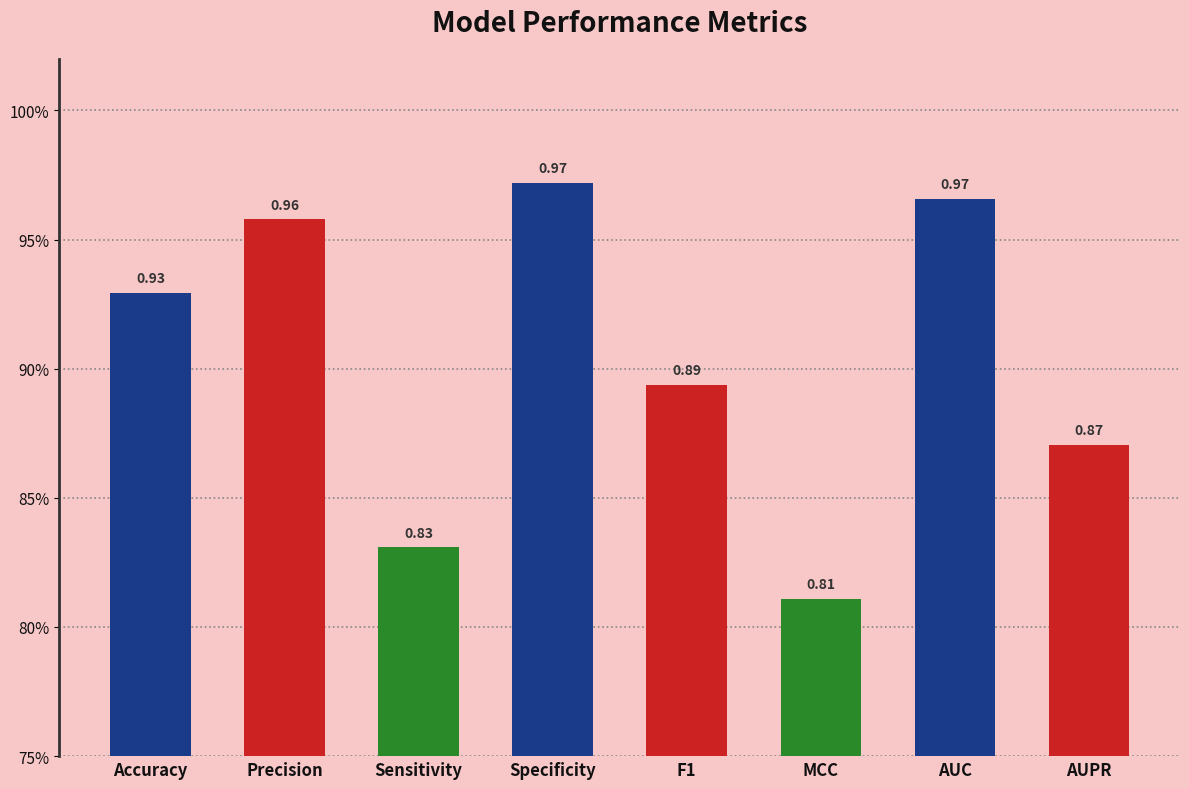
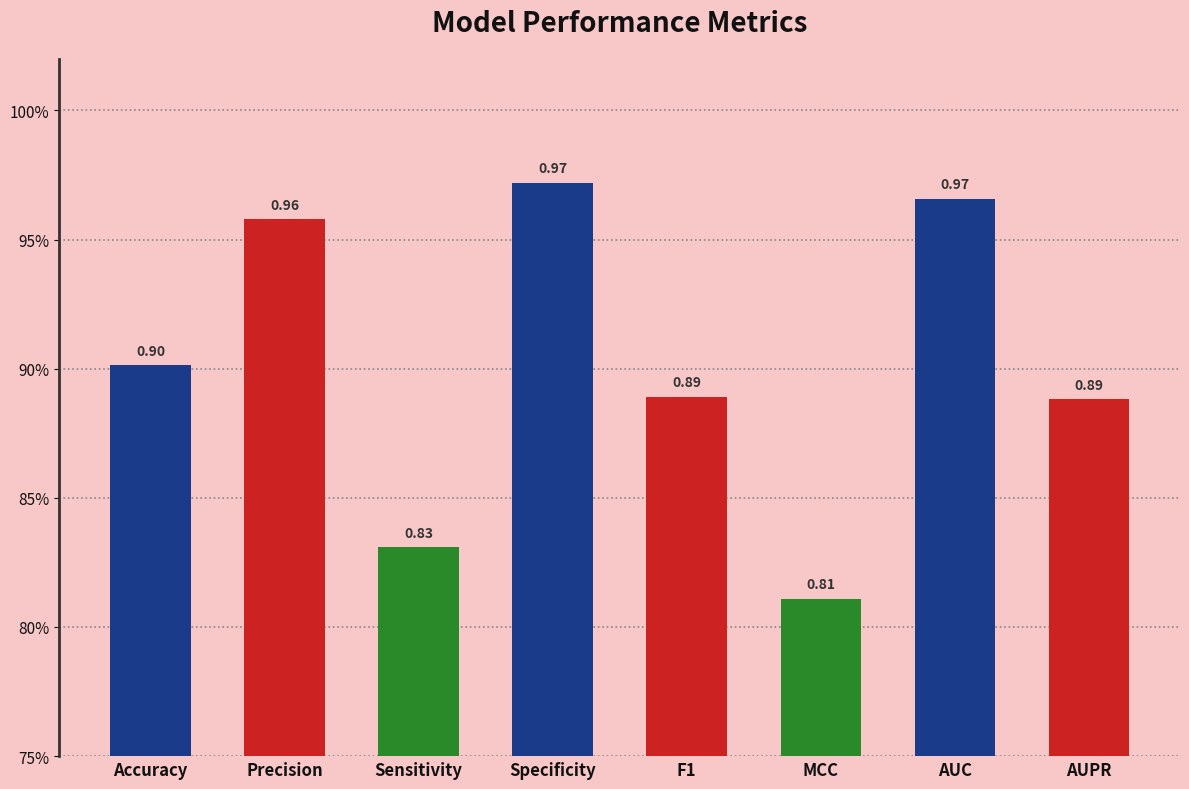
  {
-   "Accuracy": "0.93",
+   "Accuracy": "0.90",
    "Precision": "0.96",
    "Sensitivity": "0.83",
    "Specificity": "0.97",
-   "F1": "89.4%",
+   "F1": "88.9%",
    "MCC": "0.81",
    "AUC": "0.97",
-   "AUPR": "0.87"
+   "AUPR": "0.89"
  }
